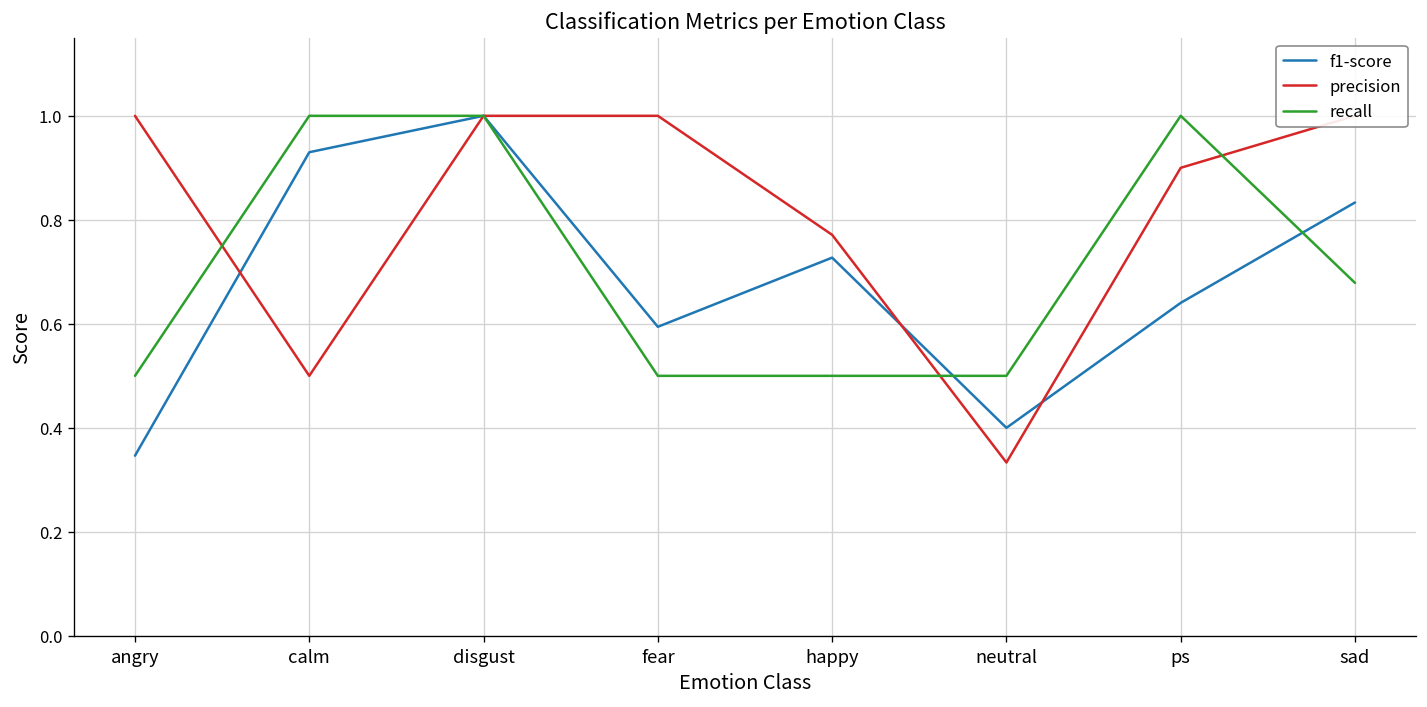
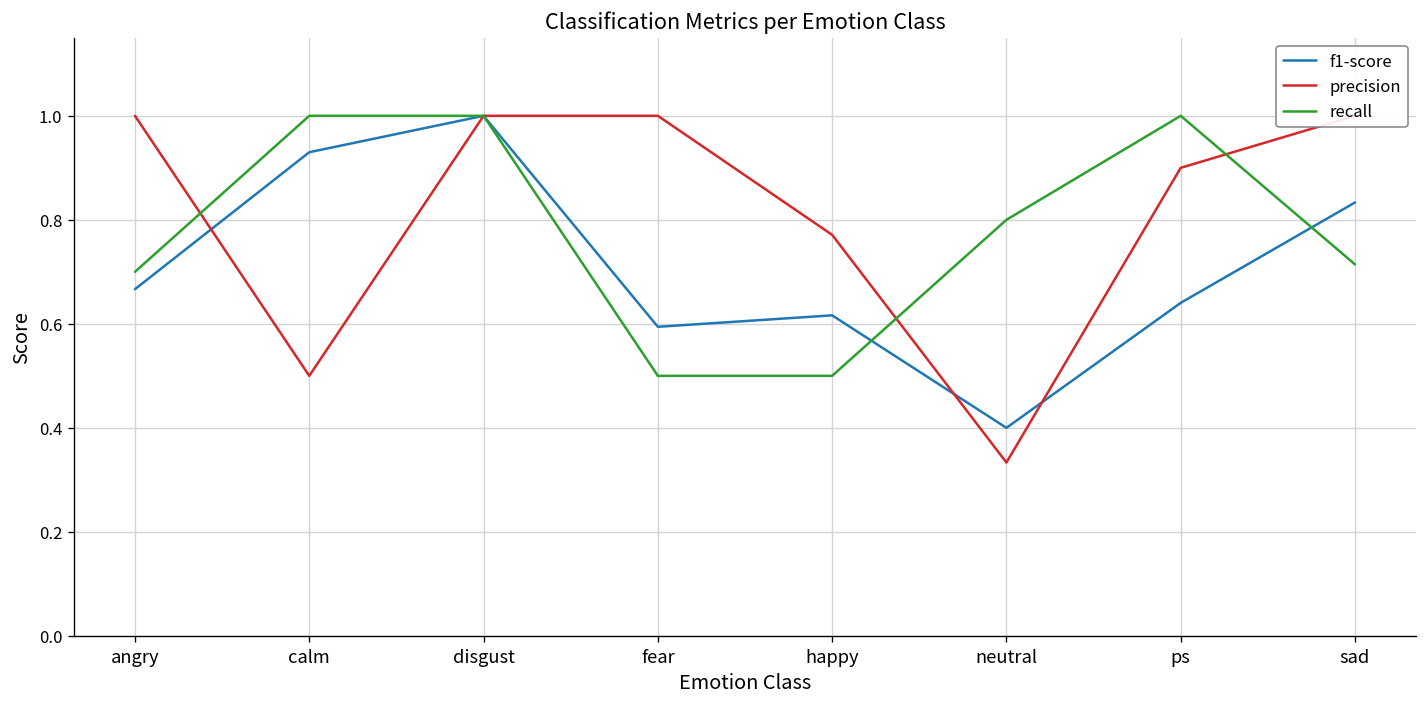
  {
    "f1-score": {
-     "angry": 0.35,
+     "angry": 0.67,
      "calm": 0.93,
      "fear": 0.59,
-     "happy": 0.73,
+     "happy": 0.62,
      "neutral": 0.40,
      "ps": 0.64,
      "sad": 0.83
    },
    "precision": {
      "angry": 1.00,
      "calm": 0.50,
      "fear": 1.00,
      "happy": 0.77,
      "neutral": 0.33,
      "ps": 0.90
    },
    "recall": {
-     "angry": 0.5,
+     "angry": 0.7,
      "calm": 1.00,
      "fear": 0.50,
      "happy": 0.50,
-     "neutral": 0.5,
+     "neutral": 0.8,
      "ps": 1.00,
-     "sad": 0.68
+     "sad": 0.71
    }
  }
